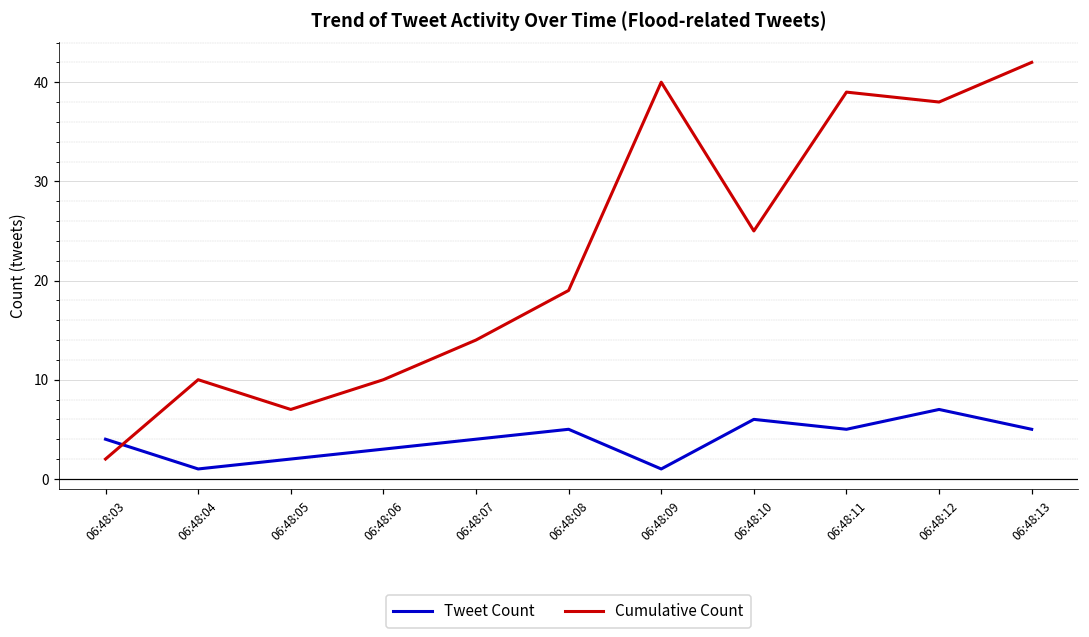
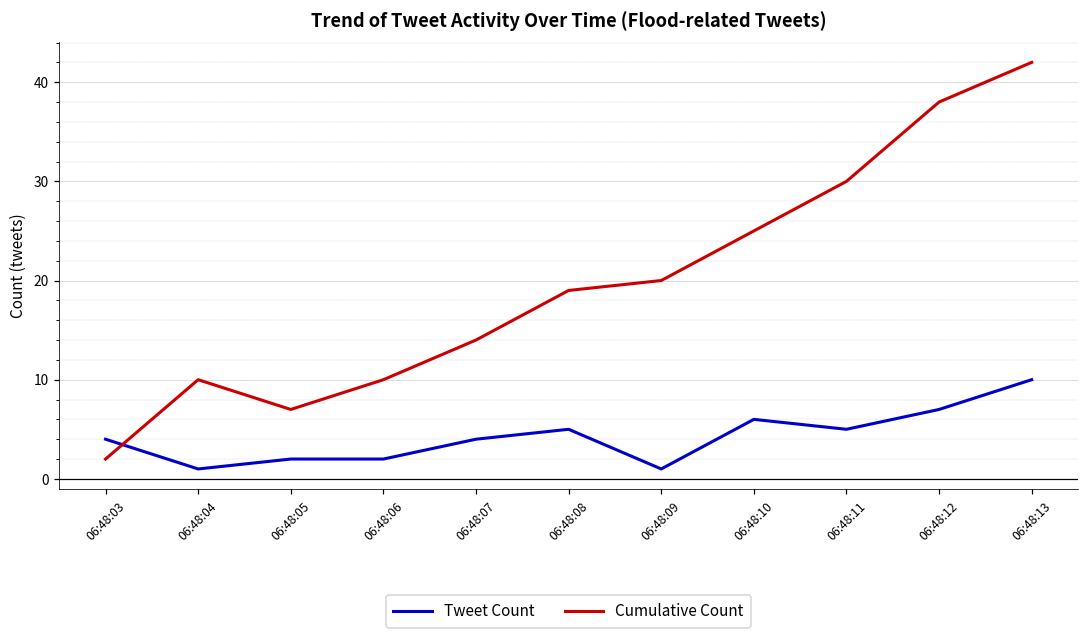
  {
    "Tweet Count": {
      "06:48:03": 4,
      "06:48:04": 1,
      "06:48:05": 2,
-     "06:48:06": 3,
+     "06:48:06": 2,
      "06:48:07": 4,
      "06:48:08": 5,
      "06:48:09": 1,
      "06:48:10": 6,
      "06:48:11": 5,
      "06:48:12": 7,
-     "06:48:13": 5
+     "06:48:13": 10
    },
    "Cumulative Count": {
      "06:48:03": 2,
      "06:48:04": 10,
      "06:48:05": 7,
      "06:48:06": 10,
      "06:48:07": 14,
      "06:48:08": 19,
-     "06:48:09": 40,
+     "06:48:09": 20,
      "06:48:10": 25,
-     "06:48:11": 39,
+     "06:48:11": 30,
      "06:48:12": 38,
      "06:48:13": 42
    }
  }
